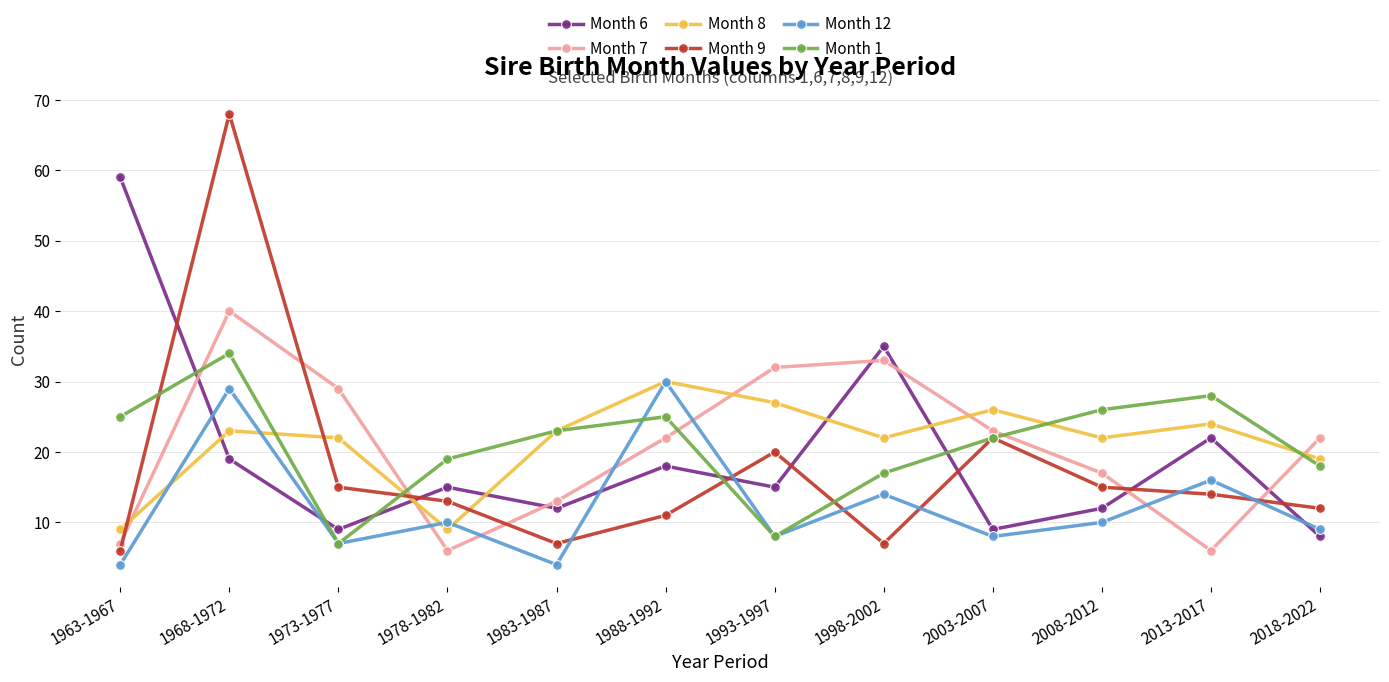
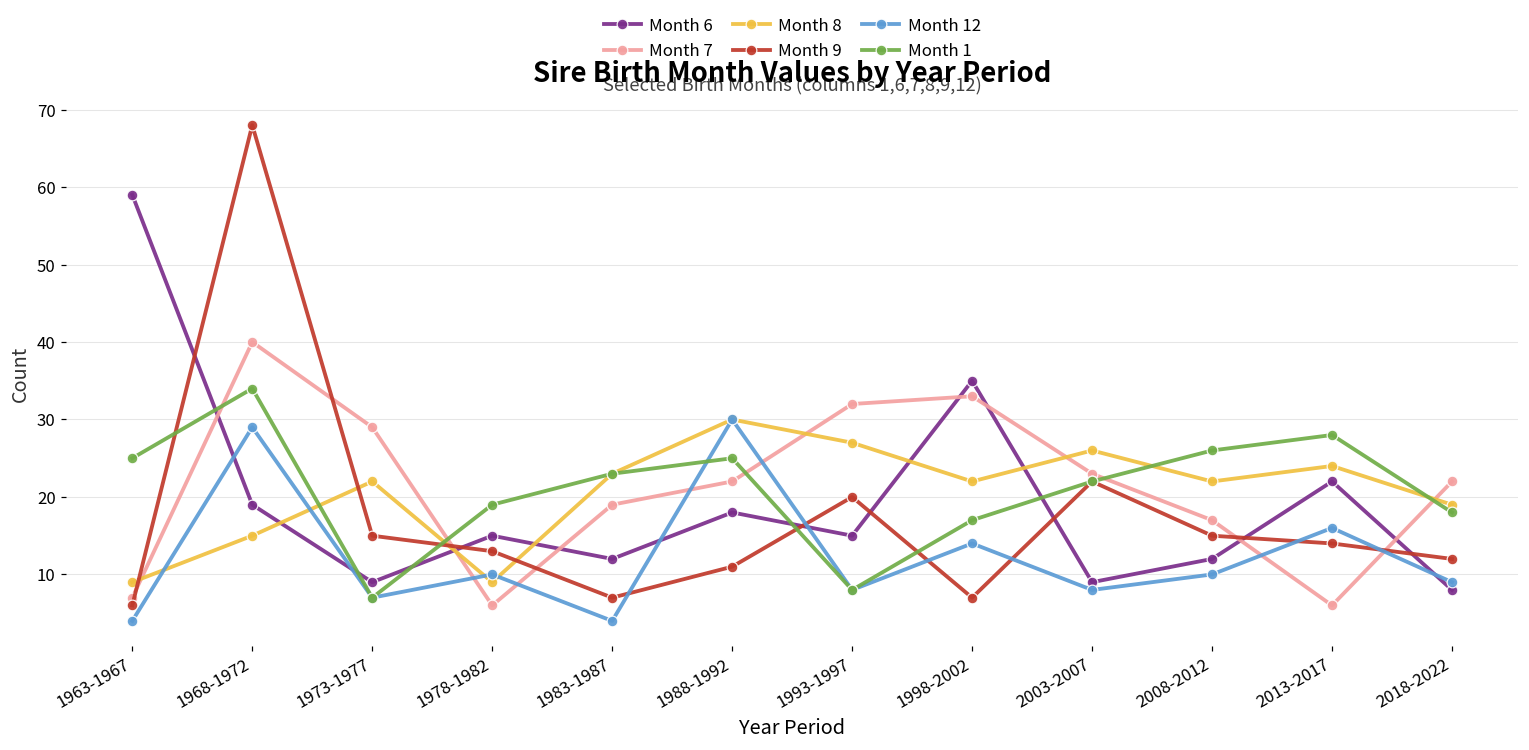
  {
    "Month 6": {
      "1963-1967": 59,
      "1968-1972": 19,
      "1973-1977": 9,
      "1978-1982": 15,
      "1983-1987": 12,
      "1988-1992": 18,
      "1993-1997": 15,
      "1998-2002": 35,
      "2003-2007": 9,
      "2008-2012": 12,
      "2013-2017": 22,
      "2018-2022": 8
    },
    "Month 7": {
      "1963-1967": 7,
      "1968-1972": 40,
      "1973-1977": 29,
      "1978-1982": 6,
-     "1983-1987": 13,
+     "1983-1987": 19,
      "1988-1992": 22,
      "1993-1997": 32,
      "1998-2002": 33,
      "2003-2007": 23,
      "2008-2012": 17,
      "2013-2017": 6,
      "2018-2022": 22
    },
    "Month 8": {
      "1963-1967": 9,
-     "1968-1972": 23,
+     "1968-1972": 15,
      "1973-1977": 22,
      "1978-1982": 9,
      "1993-1997": 27,
      "1998-2002": 22,
      "2003-2007": 26,
      "2008-2012": 22,
      "2013-2017": 24,
      "2018-2022": 19
    },
    "Month 9": {
      "1963-1967": 6,
      "1968-1972": 68,
      "1973-1977": 15,
      "1978-1982": 13,
      "1983-1987": 7,
      "1988-1992": 11,
      "1993-1997": 20,
      "1998-2002": 7,
      "2008-2012": 15,
      "2013-2017": 14,
      "2018-2022": 12
    },
    "Month 12": {
      "1963-1967": 4,
      "1968-1972": 29,
      "1978-1982": 10,
      "1983-1987": 4,
      "1998-2002": 14,
      "2003-2007": 8,
      "2008-2012": 10,
      "2013-2017": 16,
      "2018-2022": 9
    },
    "Month 1": {
      "1963-1967": 25,
      "1968-1972": 34,
      "1978-1982": 19,
      "1988-1992": 25,
      "1998-2002": 17,
      "2008-2012": 26,
      "2013-2017": 28,
      "2018-2022": 18
    }
  }
